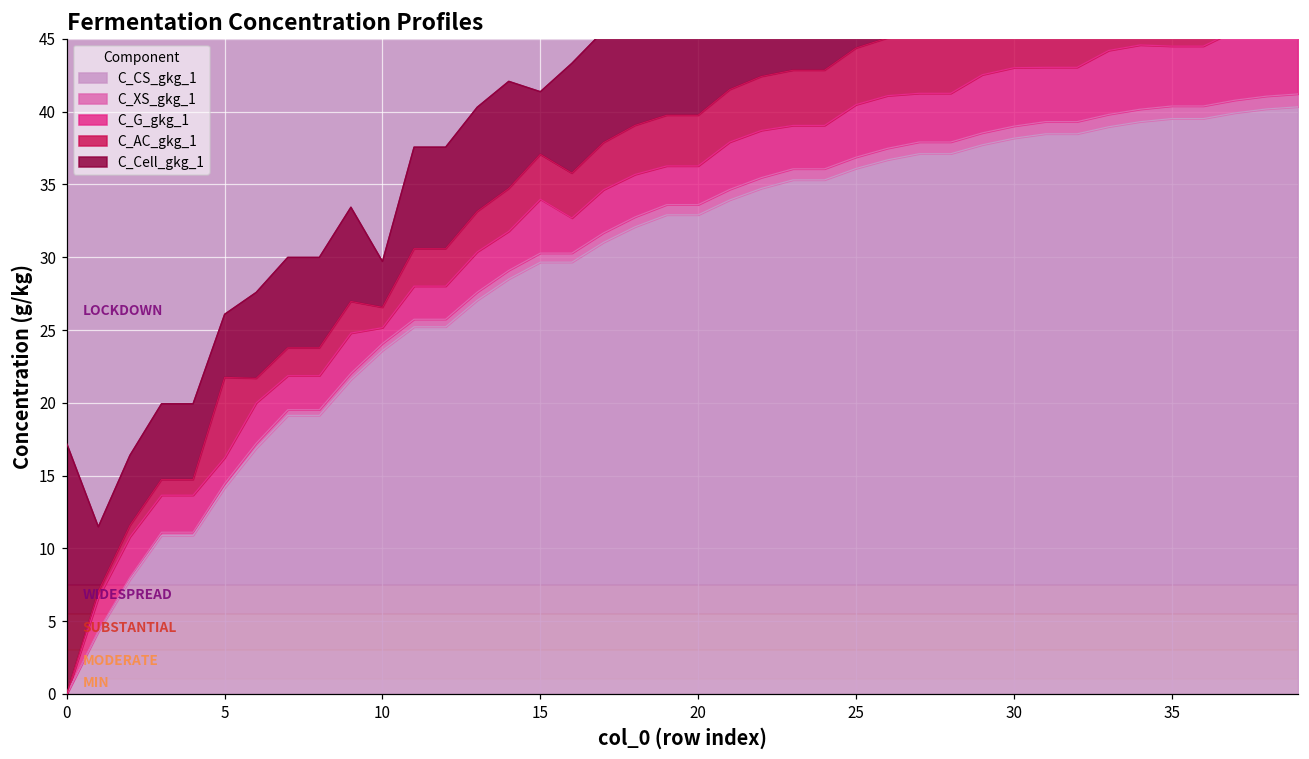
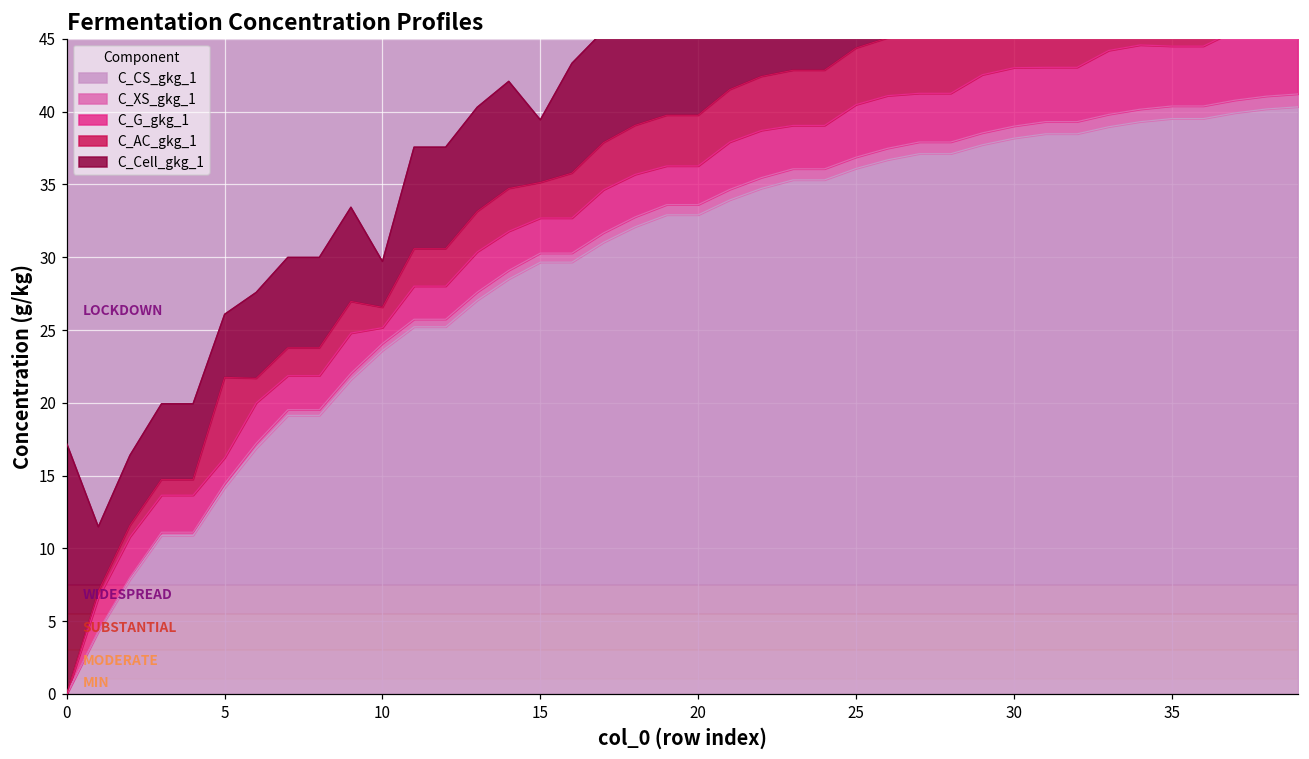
  {
    "C_G_gkg_1": {
      "5": 1.8,
      "10": 1.1,
-     "15": 3.7,
+     "15": 2.4,
      "20": 2.7,
      "25": 3.6,
      "30": 4.0,
      "35": 4.1
    },
    "C_AC_gkg_1": {
      "5": 5.5,
      "10": 1.4,
-     "15": 3.1,
+     "15": 2.4,
      "20": 3.5,
      "25": 3.9
    },
    "C_Cell_gkg_1": {
      "0": 17.2,
      "5": 4.3,
      "10": 3.1,
      "15": 4.3
    }
  }
